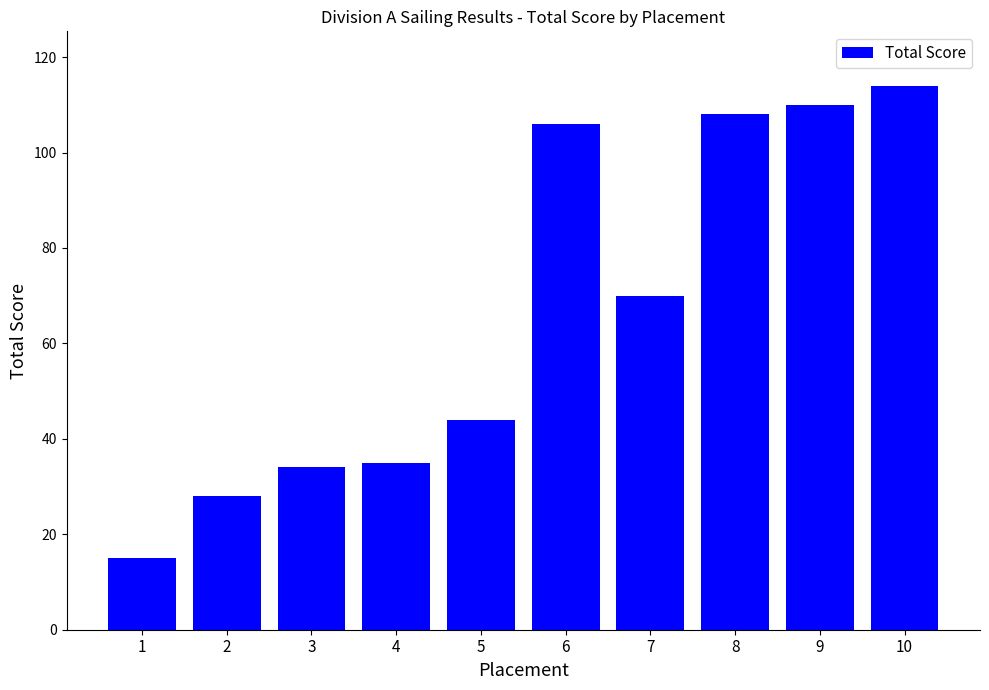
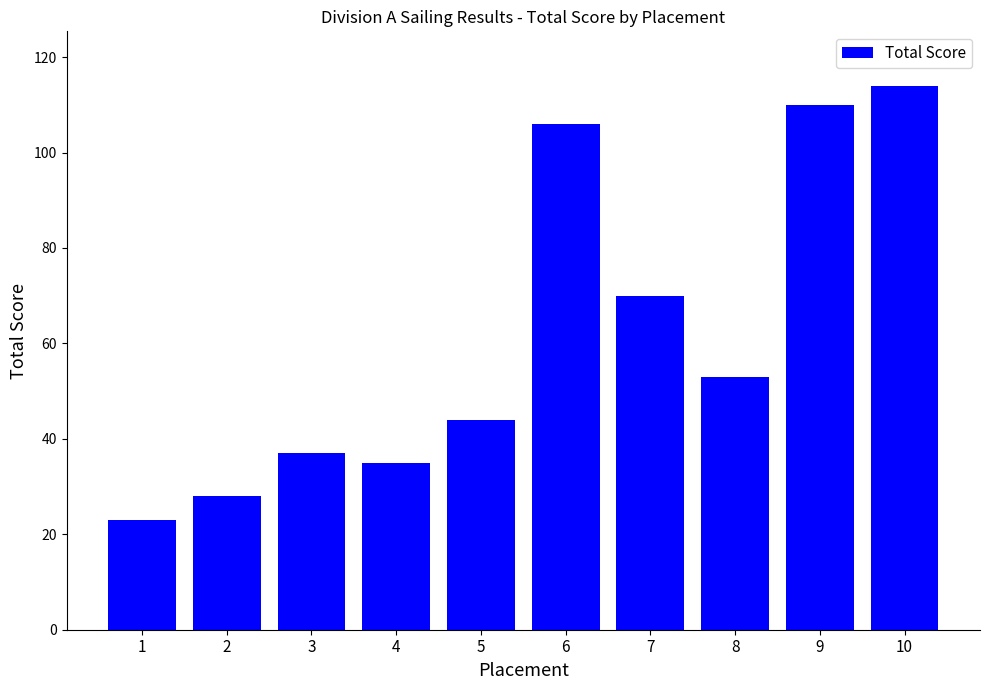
  {
-   "1": 15,
+   "1": 23,
    "2": 28,
-   "3": 34,
+   "3": 37,
    "4": 35,
    "5": 44,
    "6": 106,
    "7": 70,
-   "8": 108,
+   "8": 53,
    "9": 110,
    "10": 114
  }
